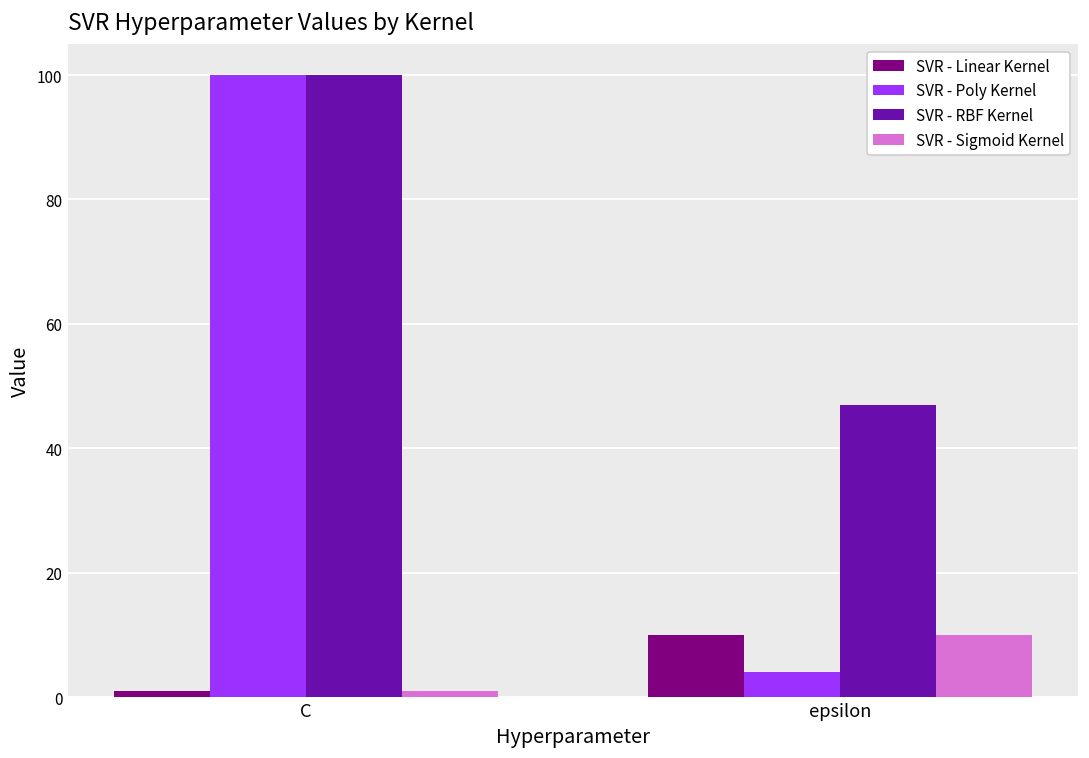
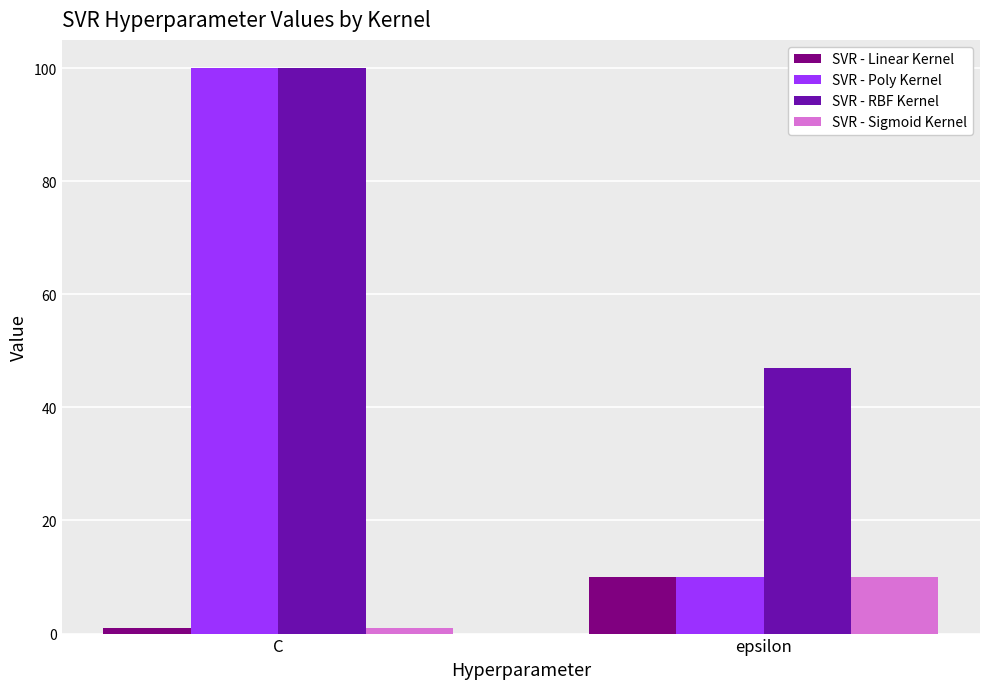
  {
    "SVR - Poly Kernel": {
      "C": 100,
-     "epsilon": 4
+     "epsilon": 10
    },
    "SVR - Sigmoid Kernel": {
      "C": 1,
      "epsilon": 10
    }
  }
